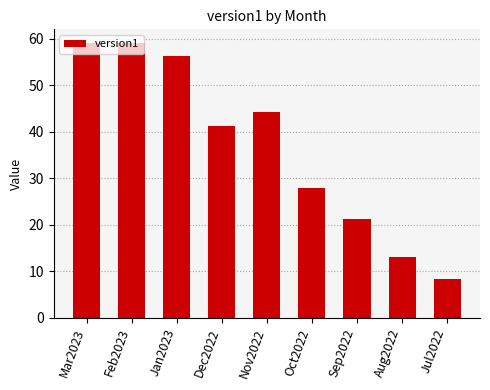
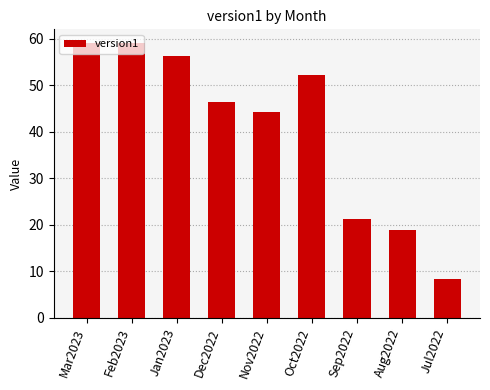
  {
    "Jan2023": 56,
-   "Dec2022": 41,
+   "Dec2022": 46,
    "Nov2022": 44,
-   "Oct2022": 28,
+   "Oct2022": 52,
    "Sep2022": 21,
-   "Aug2022": 13,
+   "Aug2022": 19,
    "Jul2022": 8
  }
